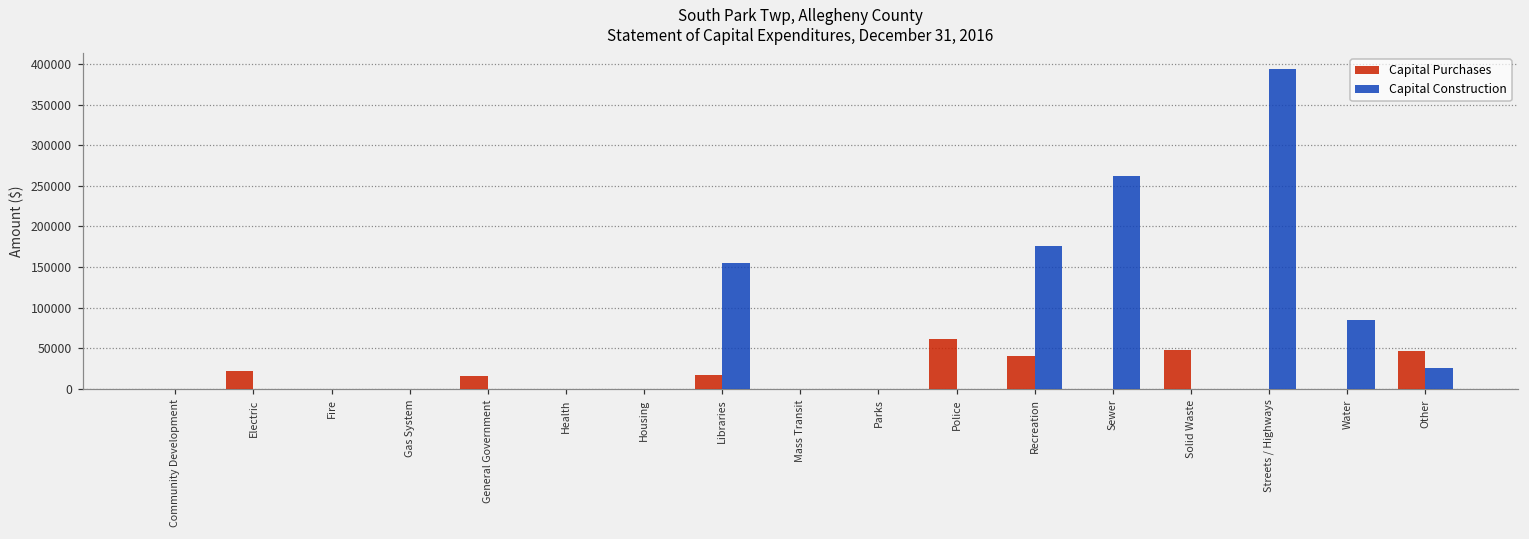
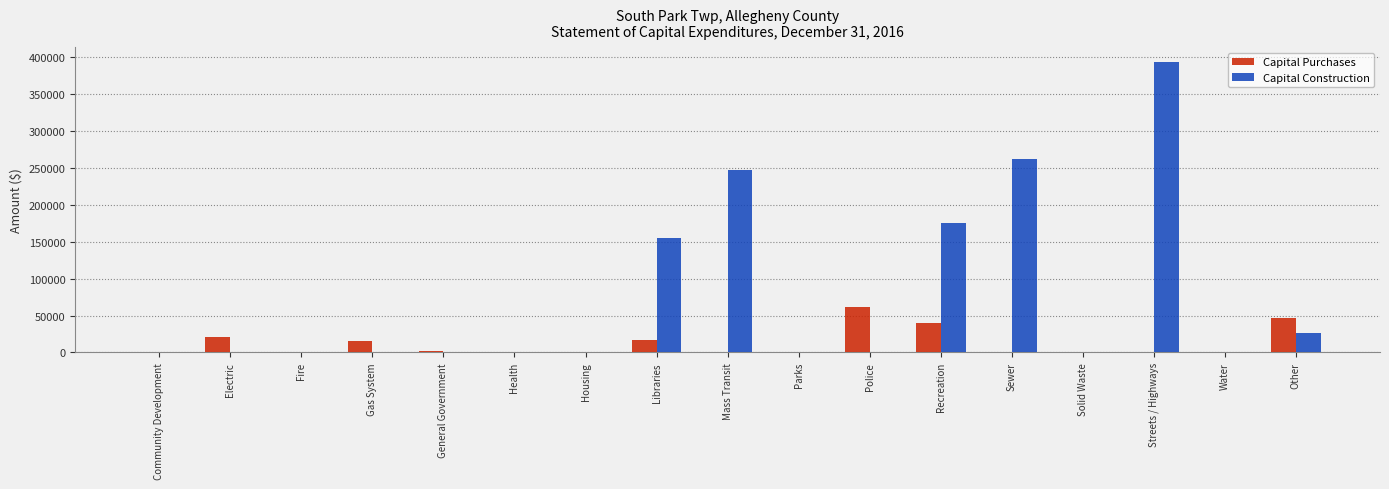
  {
    "Capital Purchases": {
      "Community Development": 0,
      "Electric": 20000,
      "Fire": 0,
-     "Gas System": 0,
-     "General Government": 20000,
+     "Gas System": 20000,
+     "General Government": 0,
      "Health": 0,
      "Housing": 0,
      "Libraries": 20000,
      "Mass Transit": 0,
      "Parks": 0,
      "Police": 60000,
      "Recreation": 40000,
      "Sewer": 0,
-     "Solid Waste": 50000,
+     "Solid Waste": 0,
      "Streets / Highways": 0,
      "Water": 0,
      "Other": 50000
    },
    "Capital Construction": {
      "Community Development": 0,
      "Electric": 0,
      "Fire": 0,
      "Gas System": 0,
      "General Government": 0,
      "Health": 0,
      "Housing": 0,
      "Libraries": 150000,
-     "Mass Transit": 0,
+     "Mass Transit": 250000,
      "Parks": 0,
      "Police": 0,
      "Recreation": 180000,
      "Sewer": 260000,
      "Solid Waste": 0,
      "Streets / Highways": 390000,
-     "Water": 80000,
+     "Water": 0,
      "Other": 30000
    }
  }
